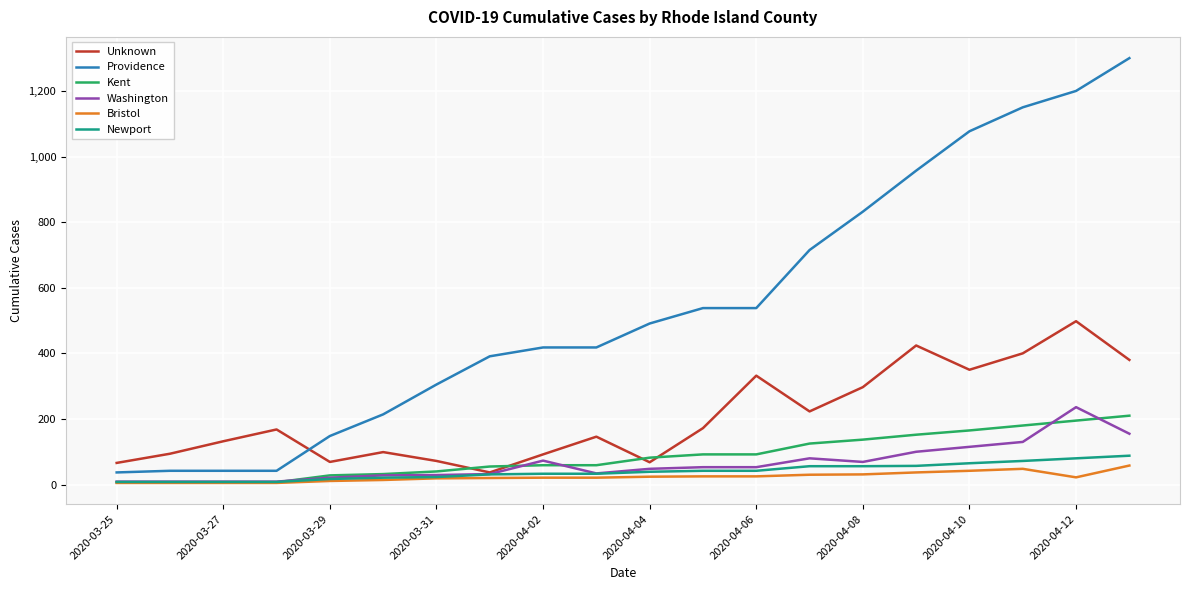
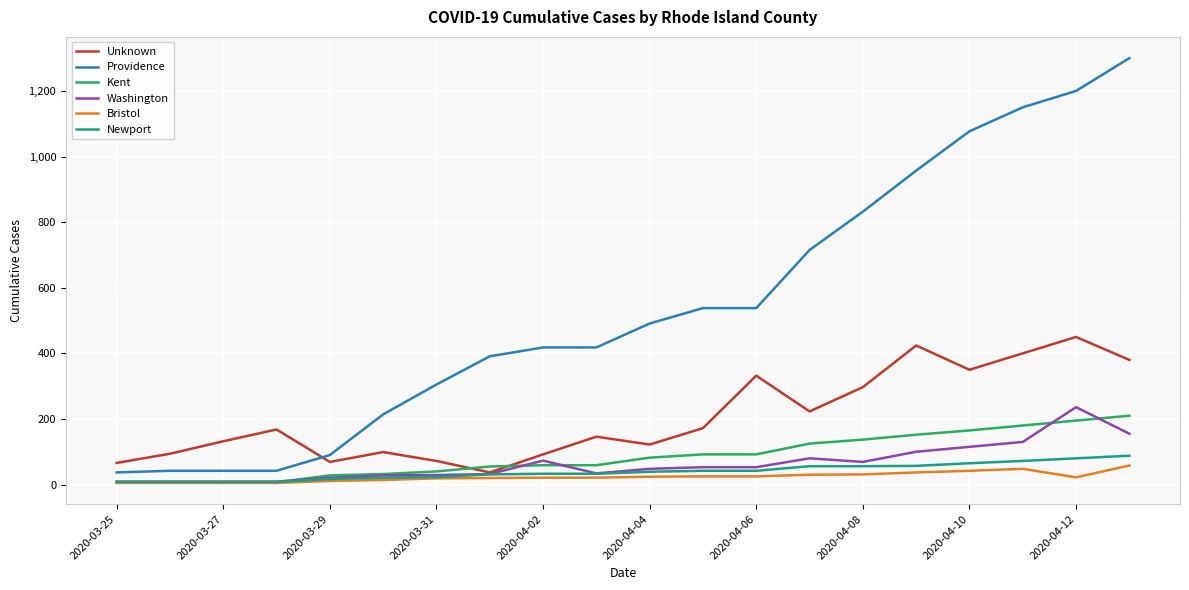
  {
    "Unknown": {
      "2020-03-25": "70",
      "2020-03-27": "130",
      "2020-03-29": "70",
      "2020-03-31": "70",
      "2020-04-02": "90",
-     "2020-04-04": "70",
+     "2020-04-04": "120",
      "2020-04-06": "330",
      "2020-04-08": "300",
      "2020-04-10": "350",
-     "2020-04-12": "500"
+     "2020-04-12": "450"
    },
    "Providence": {
      "2020-03-25": "40",
      "2020-03-27": "40",
-     "2020-03-29": "150",
+     "2020-03-29": "90",
      "2020-03-31": "310",
      "2020-04-02": "420",
      "2020-04-04": "490",
      "2020-04-06": "540",
      "2020-04-08": "830",
      "2020-04-10": "1,080",
      "2020-04-12": "1,200"
    },
    "Washington": {
      "2020-04-02": "70",
      "2020-04-04": "50",
      "2020-04-06": "50",
      "2020-04-08": "70",
      "2020-04-10": "120",
      "2020-04-12": "240"
    },
    "Bristol": {
      "2020-04-02": "20",
      "2020-04-04": "20",
      "2020-04-06": "30",
      "2020-04-08": "30",
      "2020-04-10": "40",
      "2020-04-12": "20"
    }
  }
